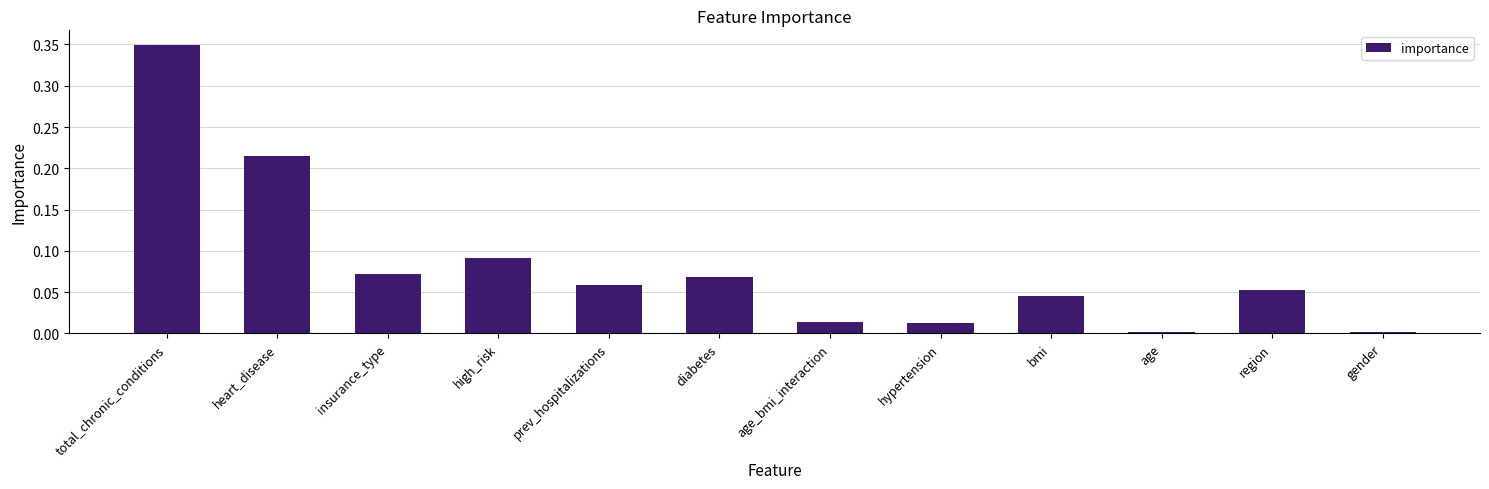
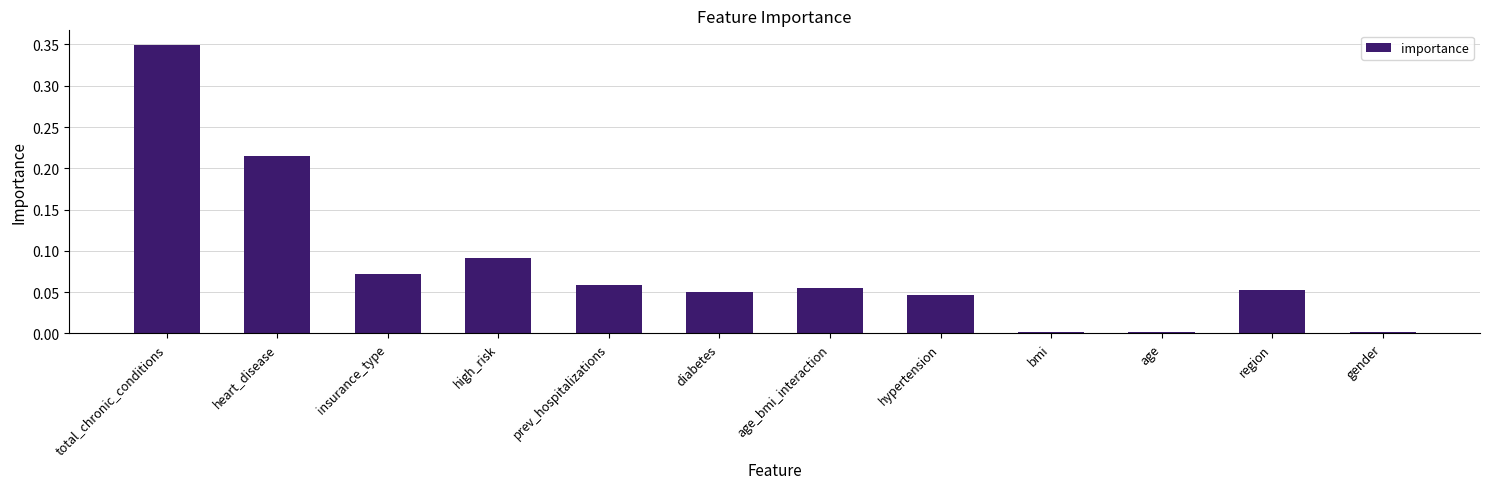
  {
    "total_chronic_conditions": 0.35,
    "heart_disease": 0.21,
    "insurance_type": 0.07,
    "high_risk": 0.09,
    "prev_hospitalizations": 0.06,
-   "diabetes": 0.07,
-   "age_bmi_interaction": 0.01,
-   "hypertension": 0.01,
-   "bmi": 0.05,
+   "diabetes": 0.05,
+   "age_bmi_interaction": 0.06,
+   "hypertension": 0.05,
+   "bmi": 0.00,
    "region": 0.05
  }
